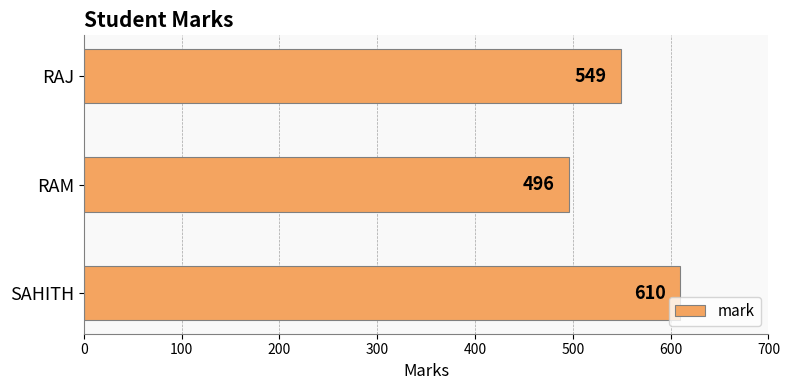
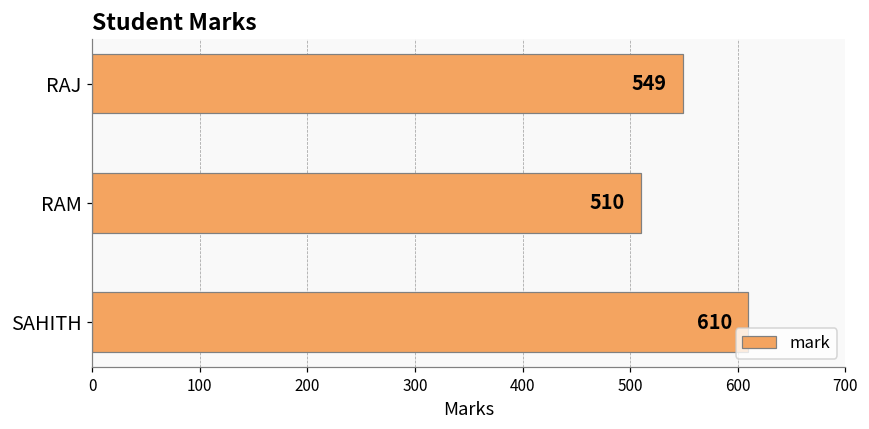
  {
    "RAJ": 549,
-   "RAM": 496,
+   "RAM": 510,
    "SAHITH": 610
  }
